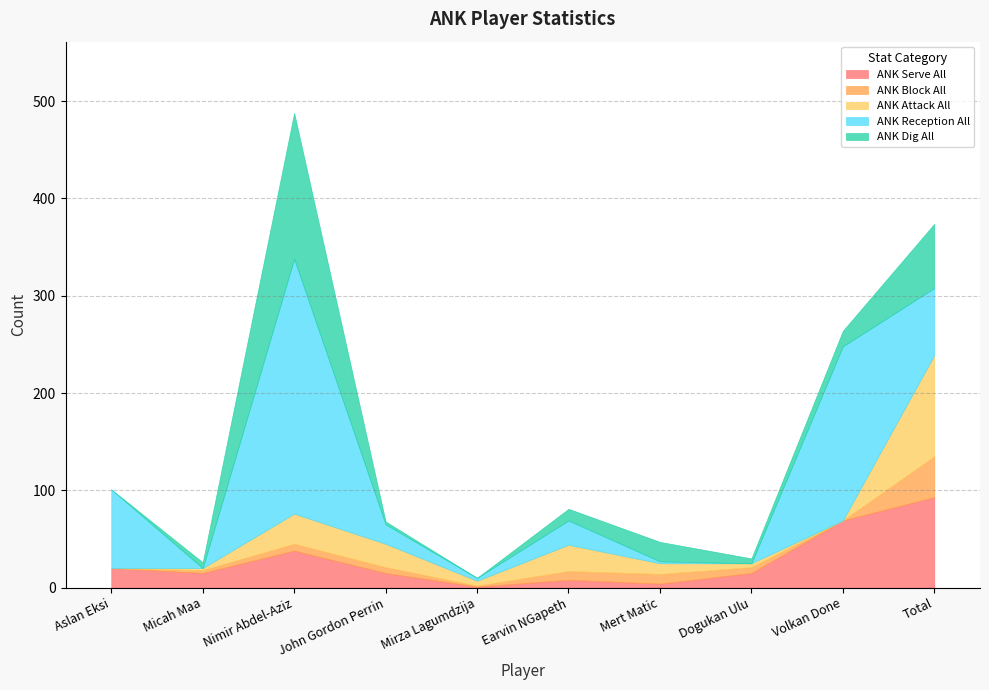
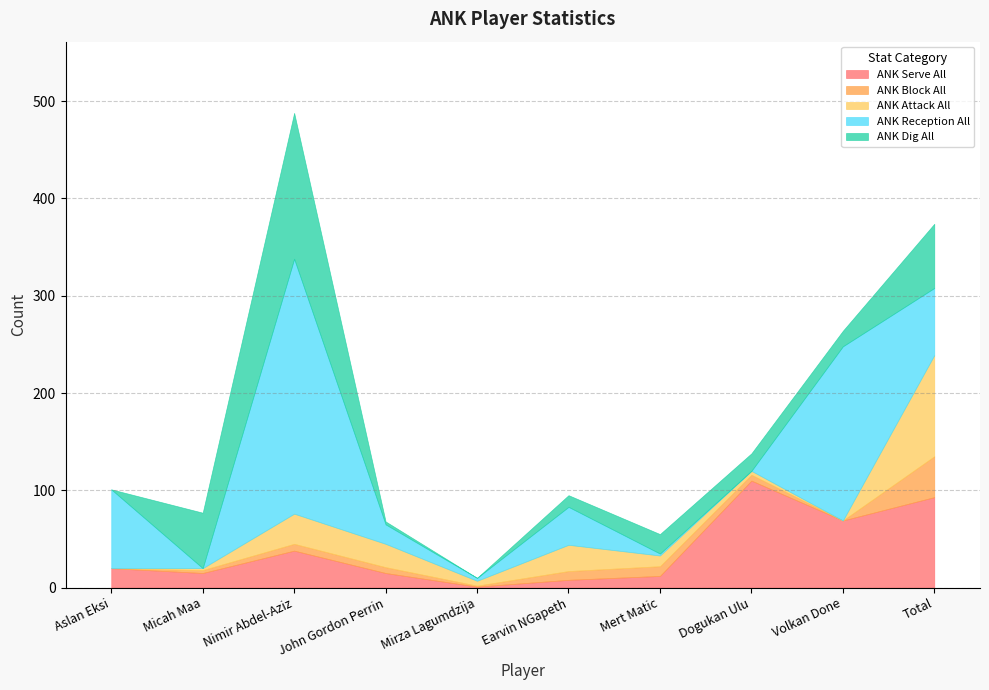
  {
    "ANK Serve All": {
      "Micah Maa": 20,
      "Nimir Abdel-Aziz": 40,
      "John Gordon Perrin": 20,
      "Earvin NGapeth": 10,
-     "Mert Matic": 0,
-     "Dogukan Ulu": 20,
+     "Mert Matic": 10,
+     "Dogukan Ulu": 110,
      "Total": 90
    },
    "ANK Reception All": {
      "Nimir Abdel-Aziz": 260,
      "John Gordon Perrin": 20,
-     "Earvin NGapeth": 30,
+     "Earvin NGapeth": 40,
      "Volkan Done": 180,
      "Total": 70
    },
    "ANK Dig All": {
-     "Micah Maa": 10,
+     "Micah Maa": 60,
      "Nimir Abdel-Aziz": 150,
      "John Gordon Perrin": 0,
      "Earvin NGapeth": 10,
      "Mert Matic": 20,
-     "Dogukan Ulu": 10,
+     "Dogukan Ulu": 20,
      "Volkan Done": 20,
      "Total": 70
    }
  }
